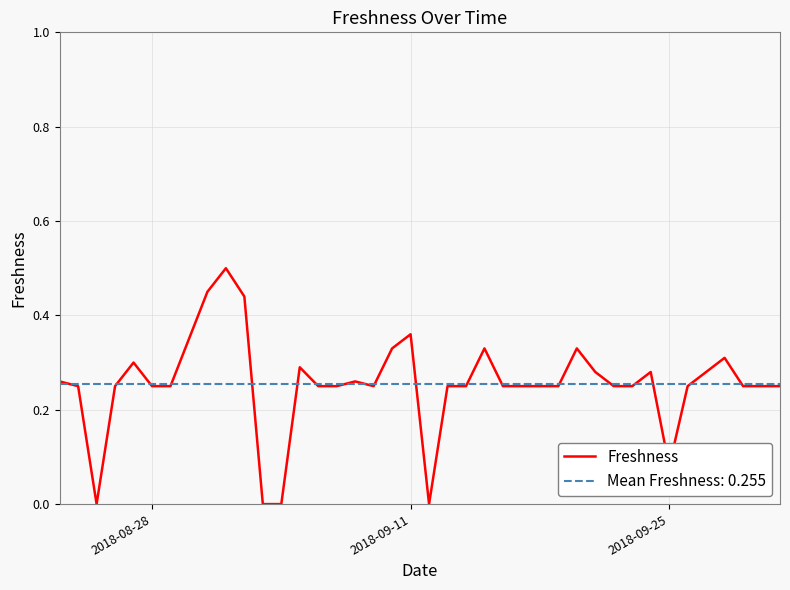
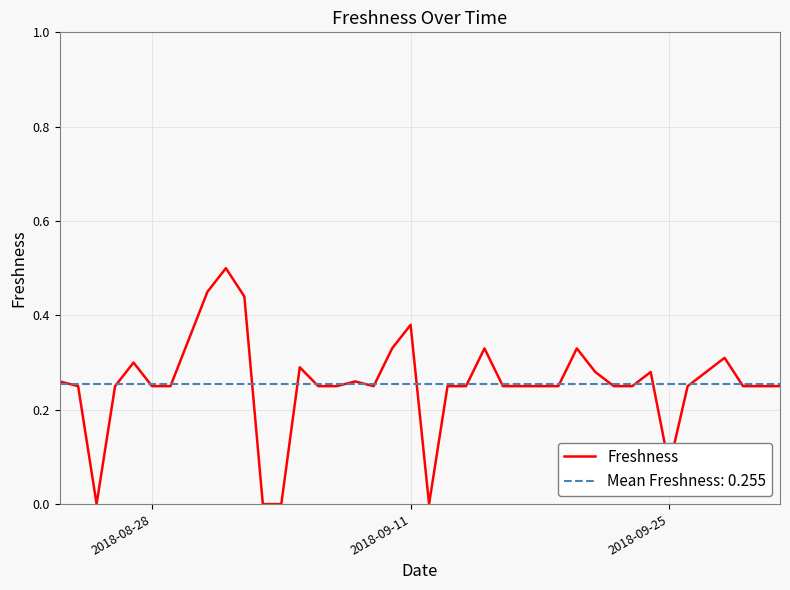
  {
    "2018-08-28": 0.25,
-   "2018-09-11": 0.36
+   "2018-09-11": 0.38
  }
